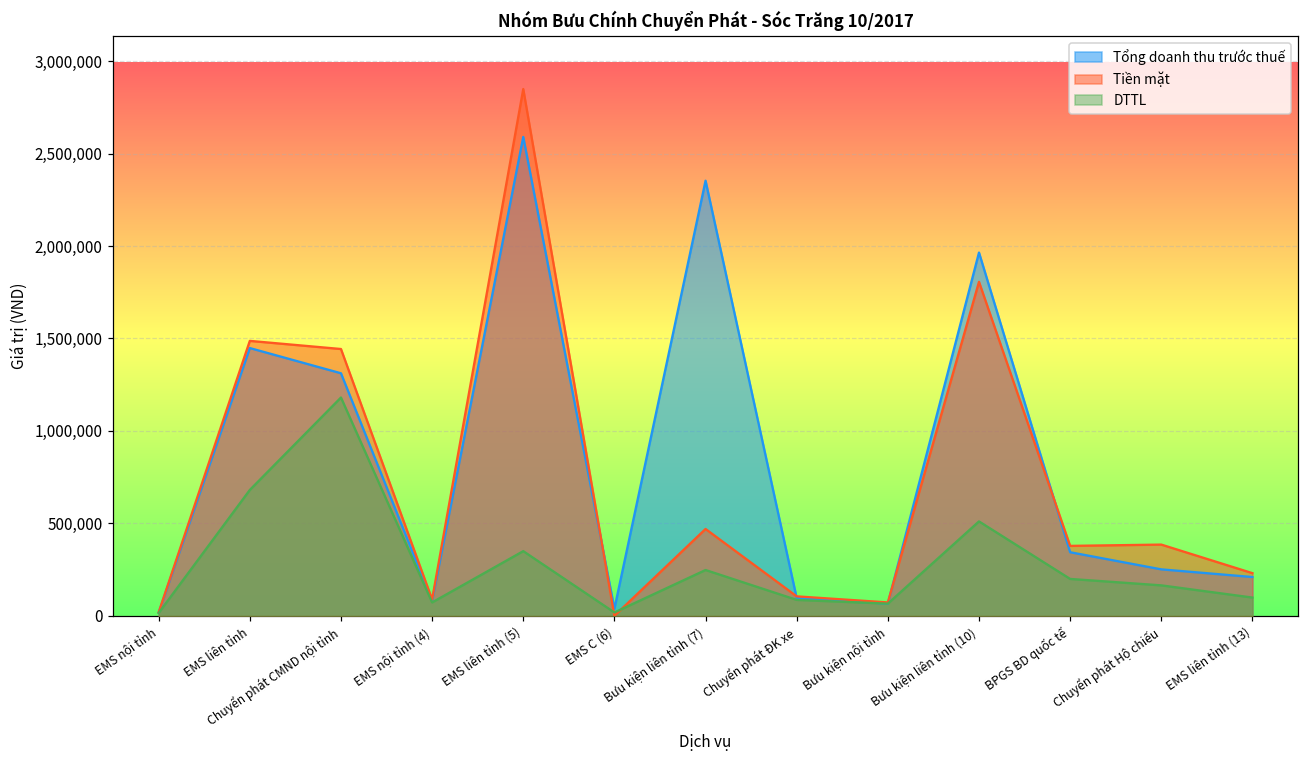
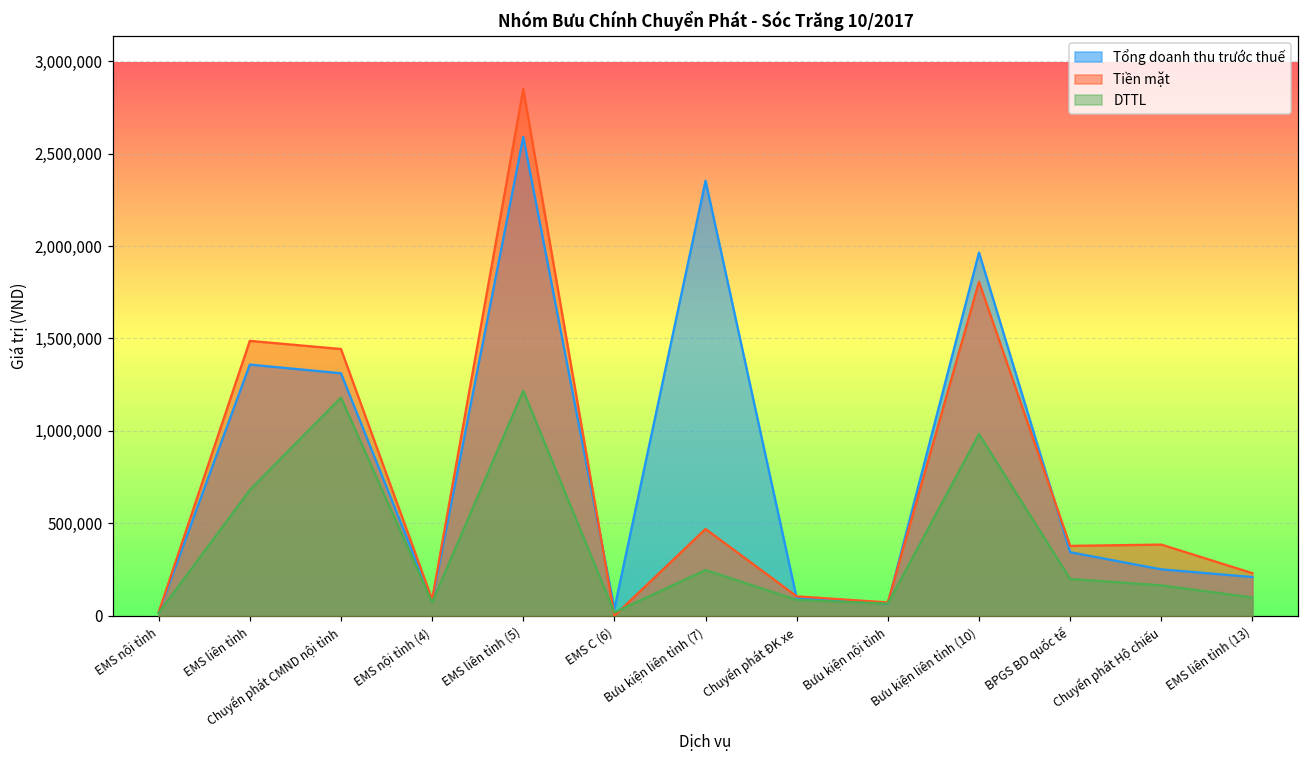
  {
    "Tổng doanh thu trước thuế": {
-     "EMS liên tỉnh": "1,450,000",
+     "EMS liên tỉnh": "1,360,000",
      "Chuyển phát CMND nội tỉnh": "1,310,000",
      "EMS liên tỉnh (5)": "2,590,000",
      "EMS C (6)": "40,000",
      "Bưu kiện liên tỉnh (7)": "2,350,000",
      "Bưu kiện liên tỉnh (10)": "1,960,000",
      "BPGS BD quốc tế": "340,000",
      "Chuyển phát Hộ chiếu": "250,000",
      "EMS liên tỉnh (13)": "210,000"
    },
    "Tiền mặt": {
      "EMS liên tỉnh": "1,490,000",
      "Chuyển phát CMND nội tỉnh": "1,440,000",
      "EMS liên tỉnh (5)": "2,850,000",
      "EMS C (6)": "0",
      "Bưu kiện liên tỉnh (7)": "470,000",
      "Bưu kiện liên tỉnh (10)": "1,810,000",
      "BPGS BD quốc tế": "380,000",
      "Chuyển phát Hộ chiếu": "390,000",
      "EMS liên tỉnh (13)": "230,000"
    },
    "DTTL": {
      "EMS liên tỉnh": "680,000",
      "Chuyển phát CMND nội tỉnh": "1,180,000",
-     "EMS liên tỉnh (5)": "350,000",
+     "EMS liên tỉnh (5)": "1,220,000",
      "EMS C (6)": "20,000",
      "Bưu kiện liên tỉnh (7)": "250,000",
-     "Bưu kiện liên tỉnh (10)": "510,000",
+     "Bưu kiện liên tỉnh (10)": "980,000",
      "BPGS BD quốc tế": "200,000",
      "Chuyển phát Hộ chiếu": "160,000",
      "EMS liên tỉnh (13)": "100,000"
    }
  }
